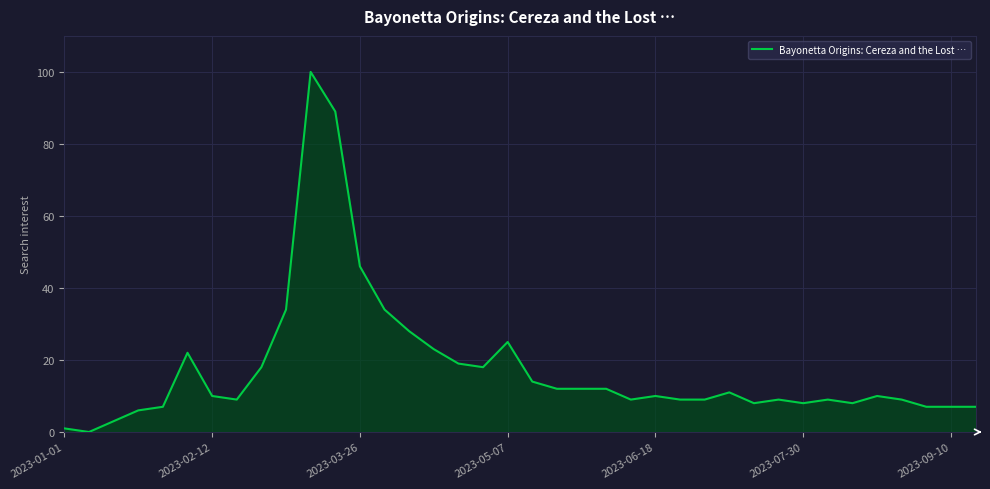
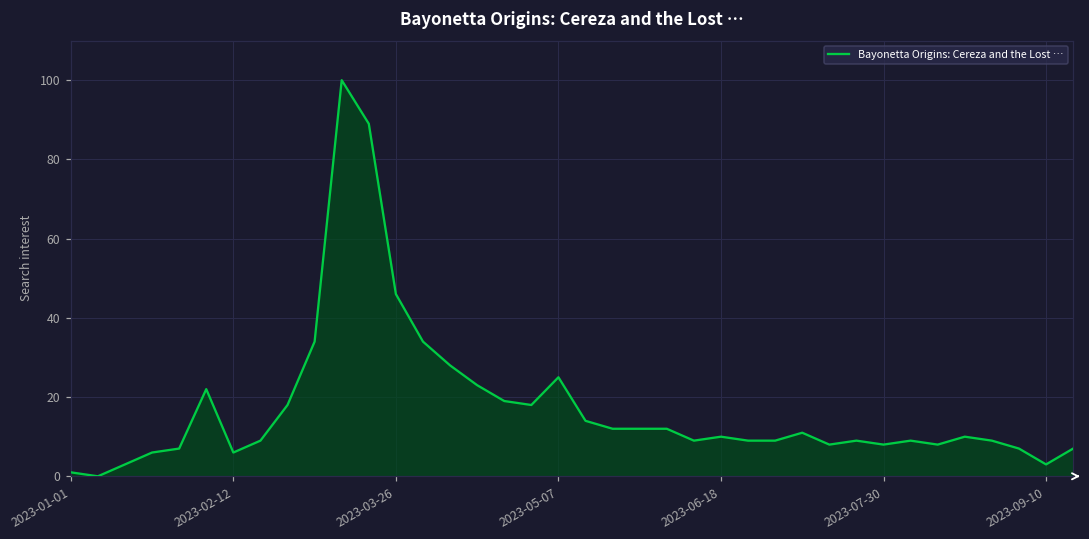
  {
    "2023-01-01": 1,
-   "2023-02-12": 10,
+   "2023-02-12": 6,
    "2023-03-26": 46,
    "2023-05-07": 25,
    "2023-06-18": 10,
    "2023-07-30": 8,
-   "2023-09-10": 7
+   "2023-09-10": 3
  }
